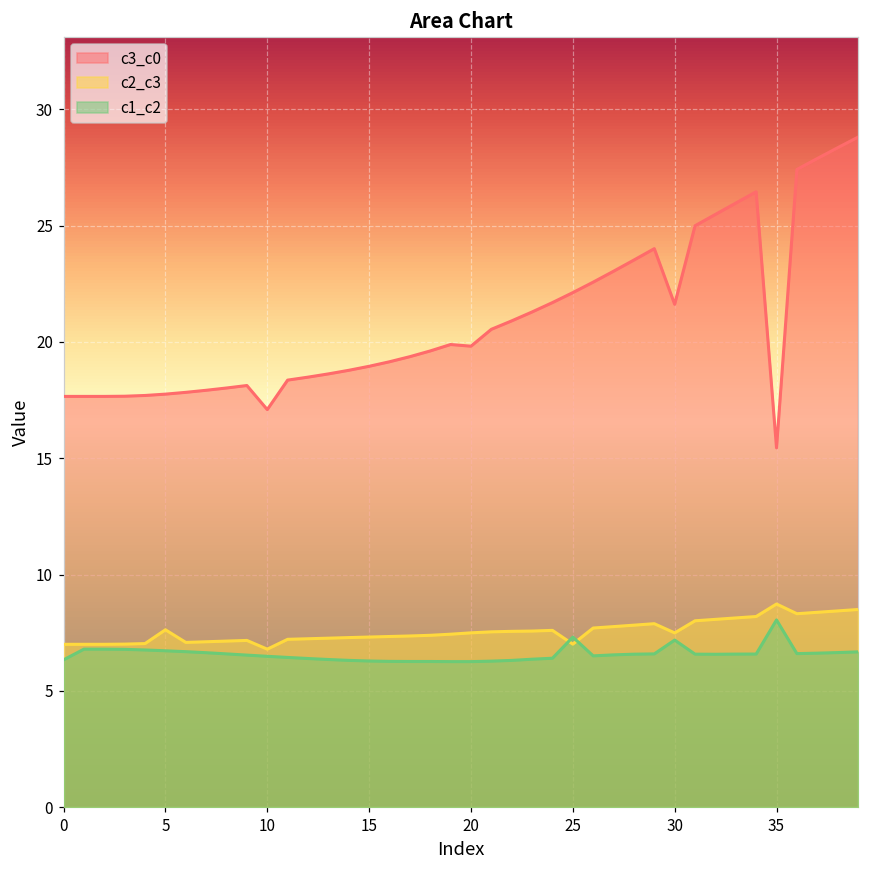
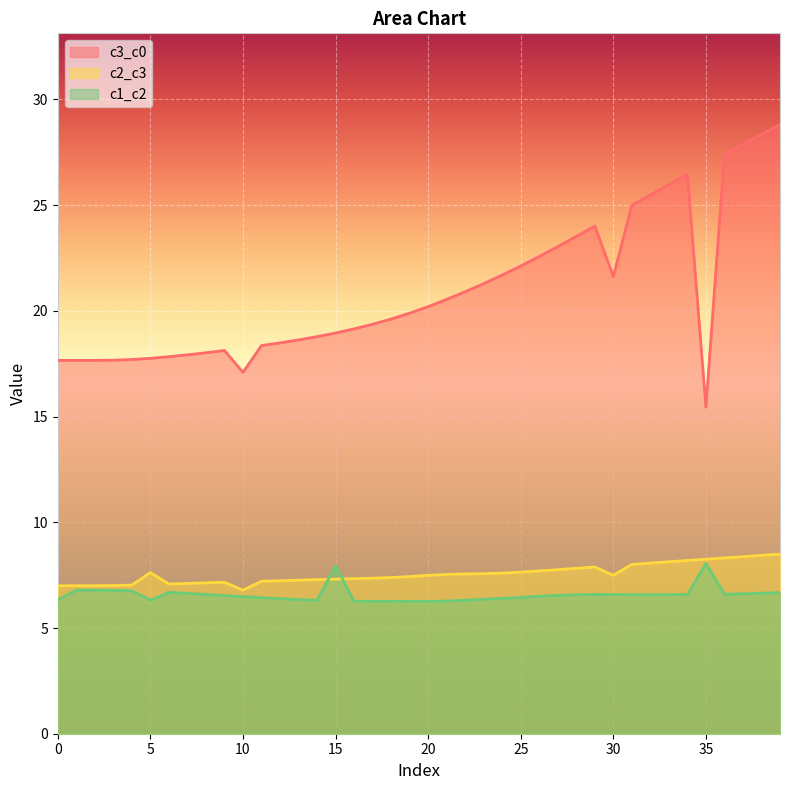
  {
    "c3_c0": {
      "0": 17.7,
      "5": 17.8,
      "10": 17.1,
      "15": 19.0,
-     "20": 19.8,
+     "20": 20.2,
      "25": 22.1,
      "30": 21.6,
      "35": 15.4
    },
    "c2_c3": {
      "0": 7.0,
      "5": 7.6,
      "10": 6.8,
      "15": 7.3,
      "20": 7.5,
-     "25": 7.0,
+     "25": 7.6,
      "30": 7.5,
-     "35": 8.7
+     "35": 8.3
    },
    "c1_c2": {
      "0": 6.3,
-     "5": 6.7,
+     "5": 6.3,
      "10": 6.5,
-     "15": 6.3,
+     "15": 7.9,
      "20": 6.3,
-     "25": 7.3,
-     "30": 7.2,
+     "25": 6.4,
+     "30": 6.6,
      "35": 8.0
    }
  }
